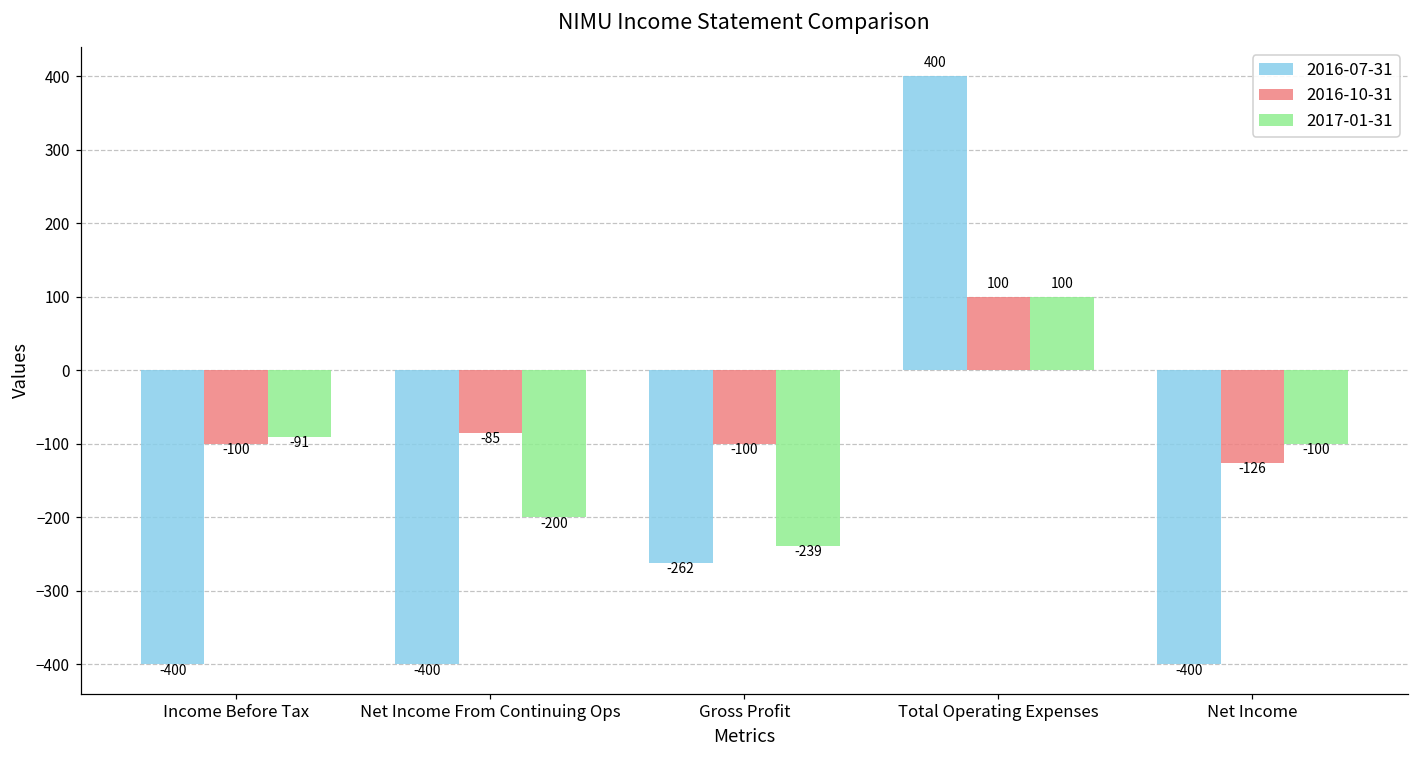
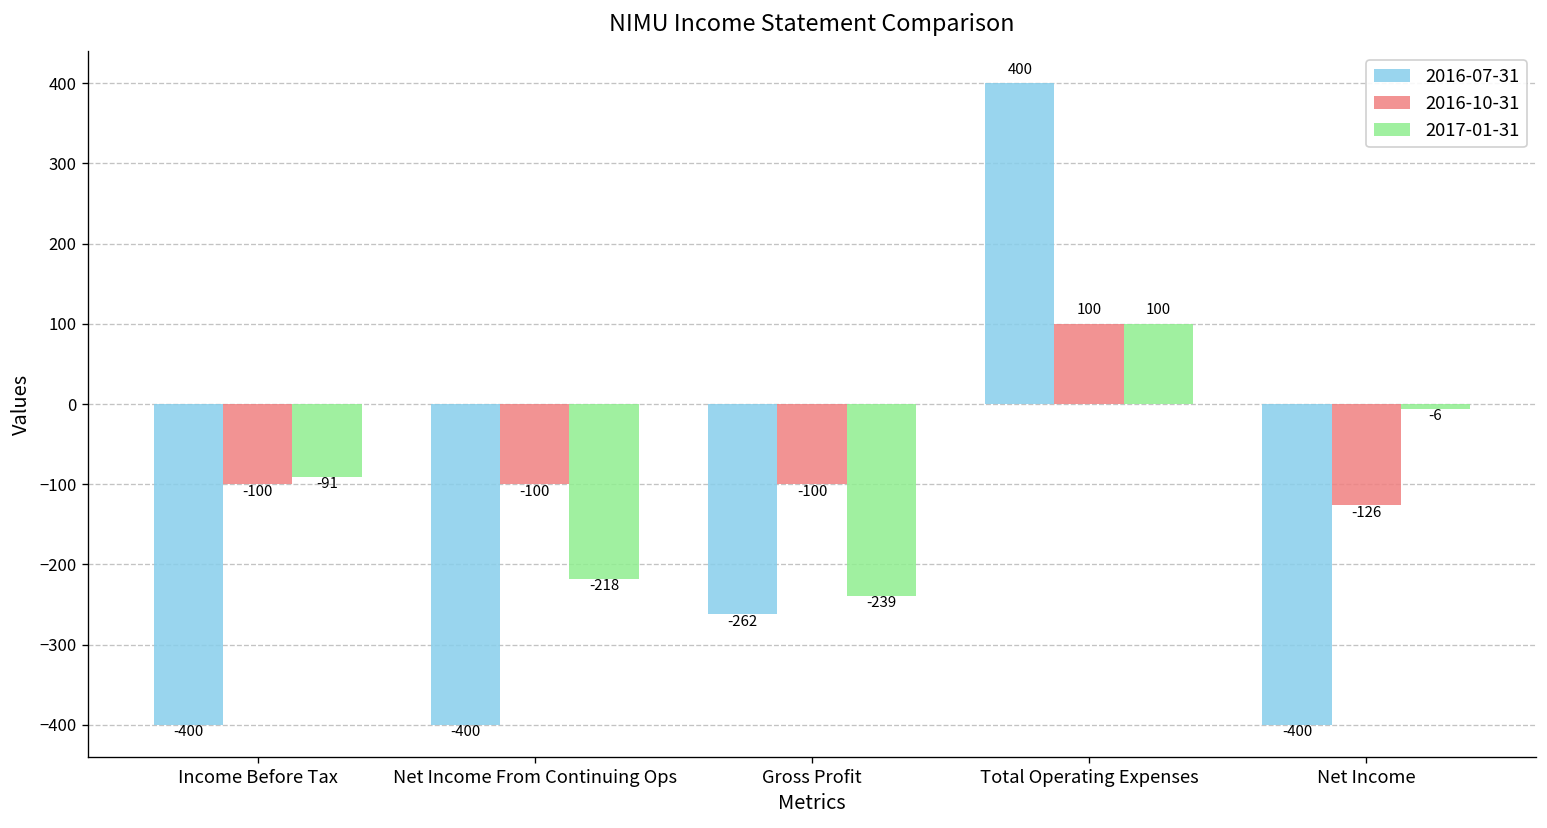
  {
    "2016-07-31": {
      "Income Before Tax": -400,
      "Net Income From Continuing Ops": -400,
      "Gross Profit": -262,
      "Total Operating Expenses": 400,
      "Net Income": -400
    },
    "2016-10-31": {
      "Income Before Tax": -100,
-     "Net Income From Continuing Ops": -85,
+     "Net Income From Continuing Ops": -100,
      "Gross Profit": -100,
      "Total Operating Expenses": 100,
      "Net Income": -126
    },
    "2017-01-31": {
      "Income Before Tax": -91,
-     "Net Income From Continuing Ops": -200,
+     "Net Income From Continuing Ops": -218,
      "Gross Profit": -239,
      "Total Operating Expenses": 100,
-     "Net Income": -100
+     "Net Income": -6
    }
  }
